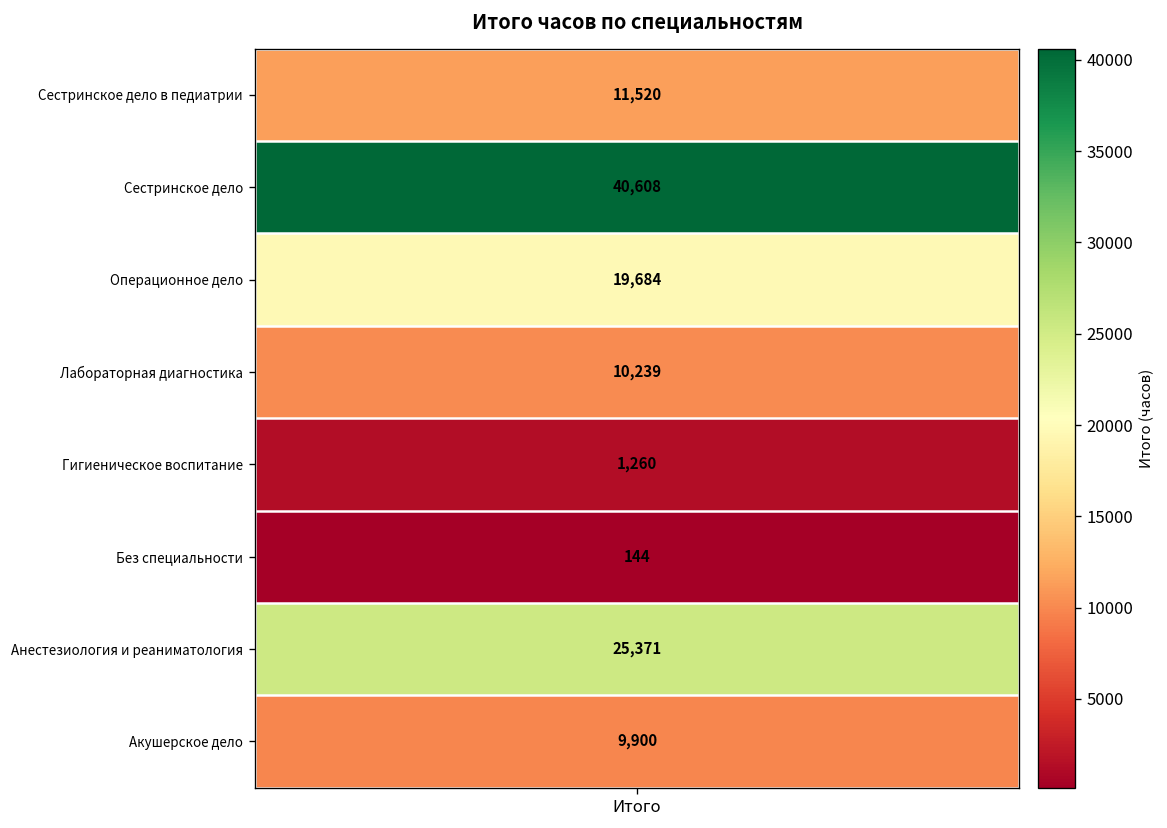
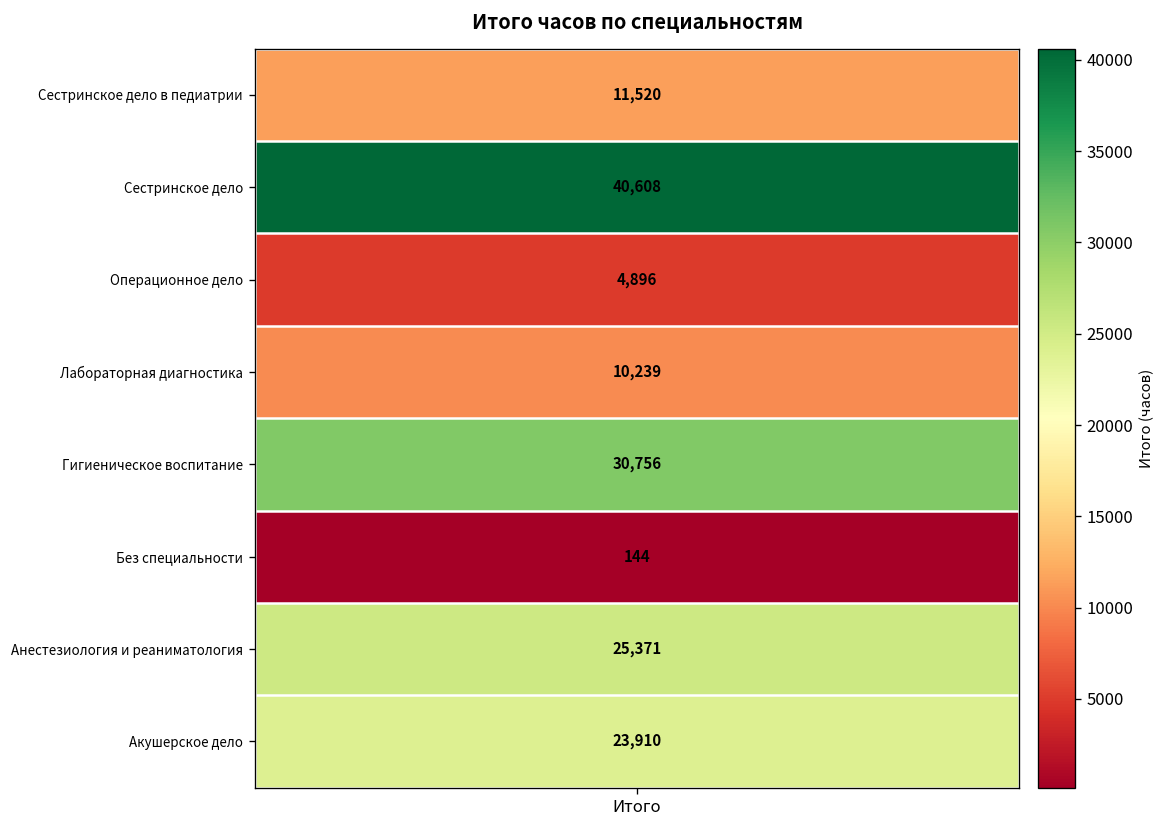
  {
    "Сестринское дело в педиатрии": {
      "Итого": "11,520"
    },
    "Сестринское дело": {
      "Итого": "40,608"
    },
    "Операционное дело": {
-     "Итого": "19,684"
+     "Итого": "4,896"
    },
    "Лабораторная диагностика": {
      "Итого": "10,239"
    },
    "Гигиеническое воспитание": {
-     "Итого": "1,260"
+     "Итого": "30,756"
    },
    "Без специальности": {
      "Итого": "144"
    },
    "Анестезиология и реаниматология": {
      "Итого": "25,371"
    },
    "Акушерское дело": {
-     "Итого": "9,900"
+     "Итого": "23,910"
    }
  }
